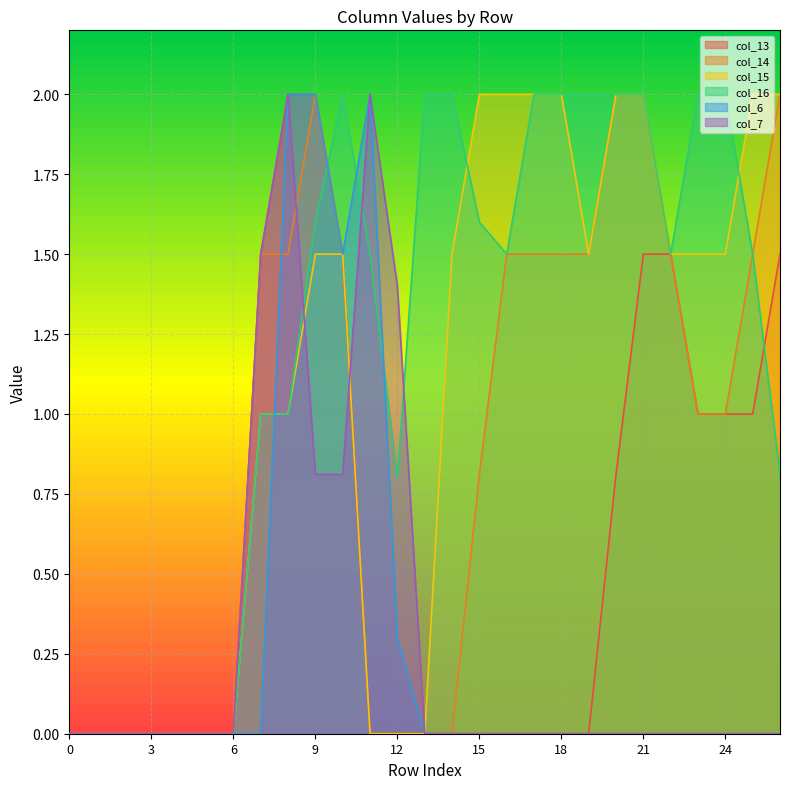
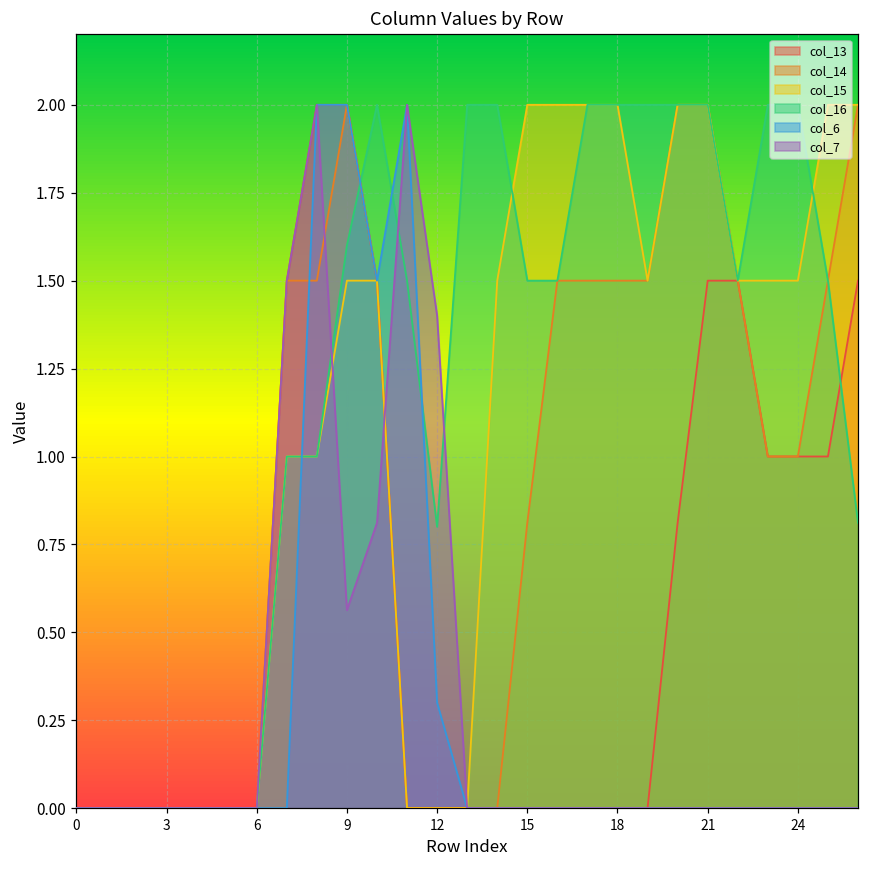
  {
    "col_16": {
      "9": 1.6,
      "12": 0.8,
-     "15": 1.6
+     "15": 1.5
    },
    "col_6": {
      "12": 0.30
    },
    "col_7": {
-     "9": 0.81,
+     "9": 0.56,
      "12": 1.40
    }
  }
